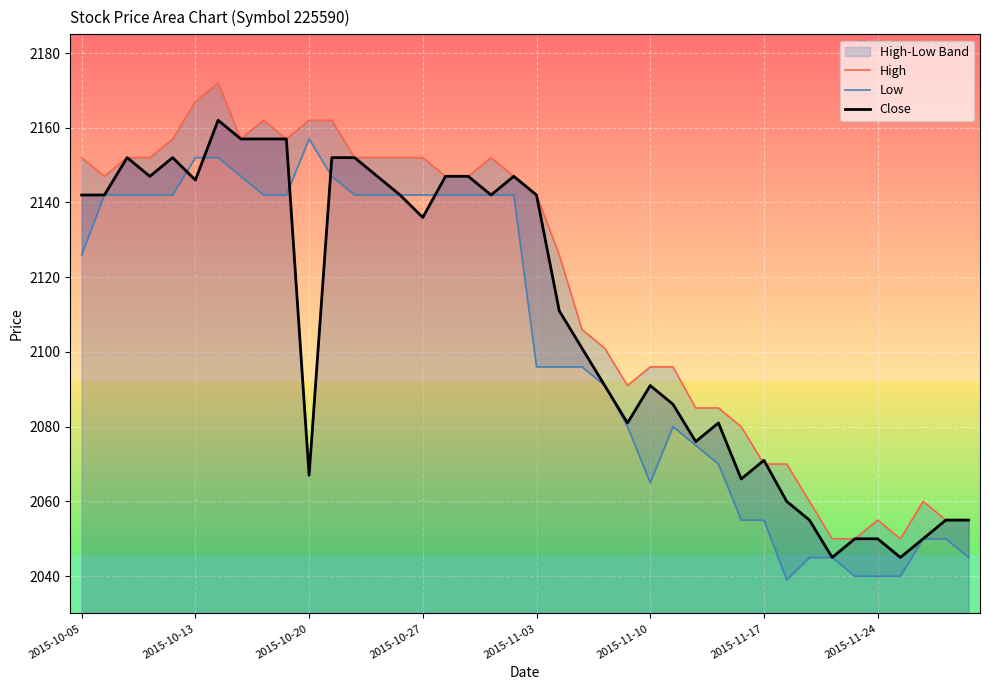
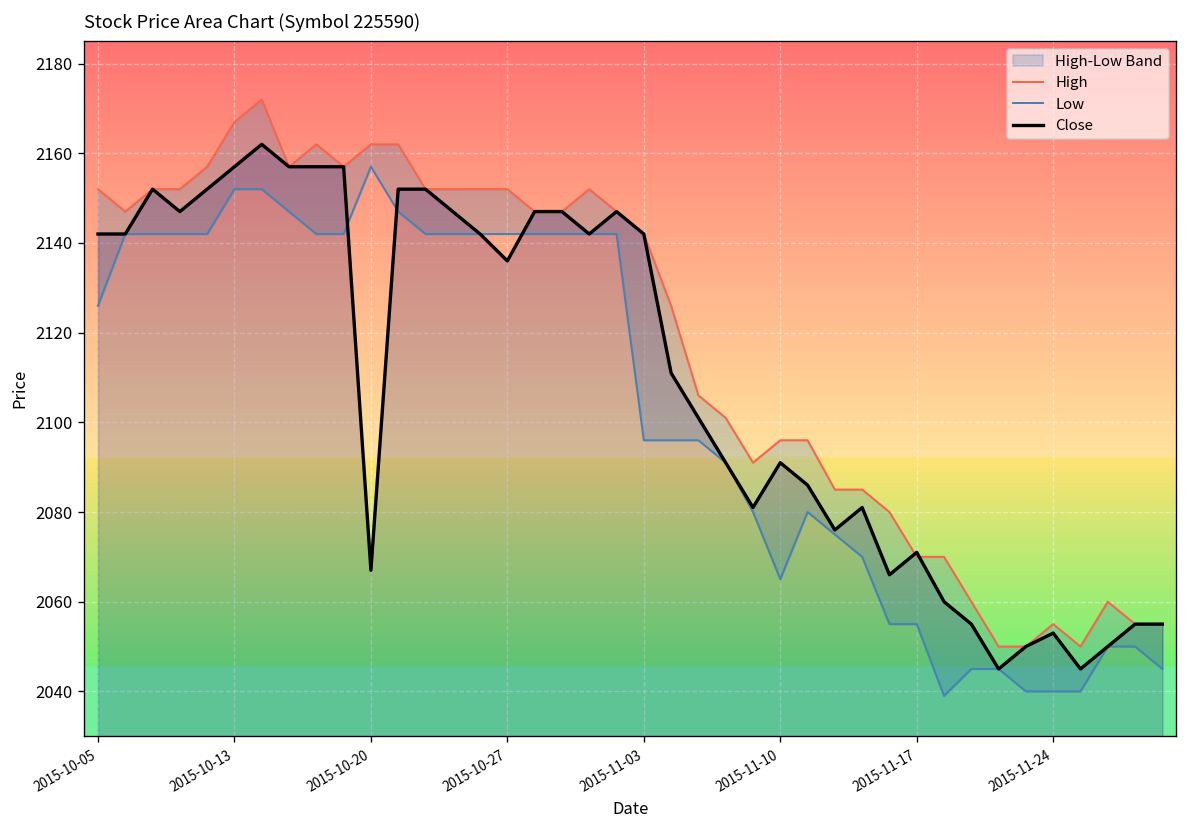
  {
    "Close": {
      "2015-10-05": 2142,
-     "2015-10-13": 2146,
+     "2015-10-13": 2157,
      "2015-10-20": 2067,
      "2015-10-27": 2136,
      "2015-11-10": 2091,
      "2015-11-17": 2071,
-     "2015-11-24": 2050
+     "2015-11-24": 2053
    }
  }
